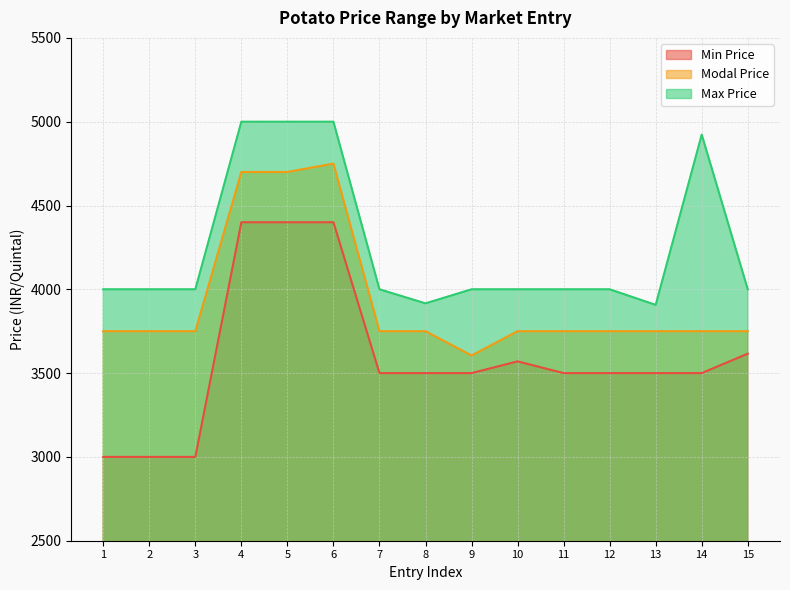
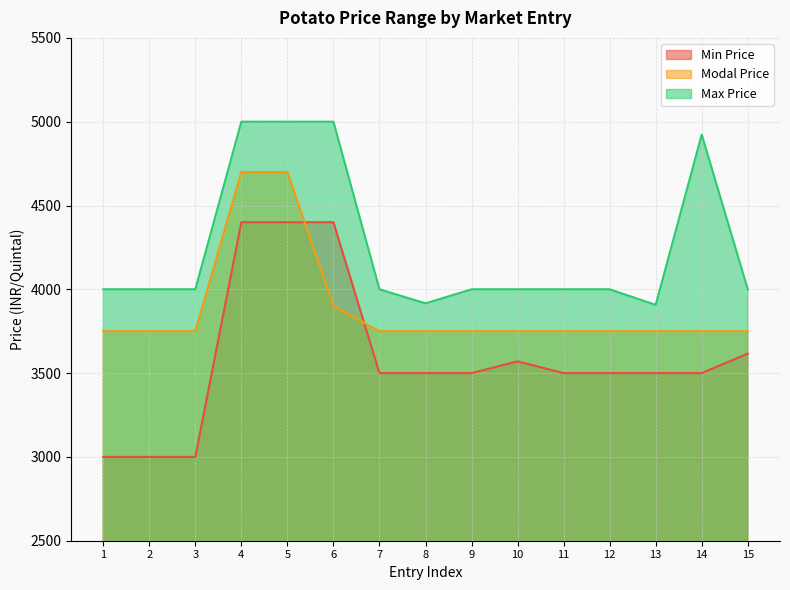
  {
    "Min Price": {
      "1": 3000,
      "2": 3000,
      "3": 3000,
      "4": 4400,
      "5": 4400,
      "6": 4400,
      "7": 3500,
      "8": 3500,
      "9": 3500,
      "10": 3570,
      "11": 3500,
      "12": 3500,
      "13": 3500,
      "14": 3500,
      "15": 3620
    },
    "Modal Price": {
      "1": 3750,
      "2": 3750,
      "3": 3750,
      "4": 4700,
      "5": 4700,
-     "6": 4750,
+     "6": 3900,
      "7": 3750,
      "8": 3750,
-     "9": 3610,
+     "9": 3750,
      "10": 3750,
      "11": 3750,
      "12": 3750,
      "13": 3750,
      "14": 3750,
      "15": 3750
    },
    "Max Price": {
      "1": 4000,
      "2": 4000,
      "3": 4000,
      "4": 5000,
      "5": 5000,
      "6": 5000,
      "7": 4000,
      "8": 3920,
      "9": 4000,
      "10": 4000,
      "11": 4000,
      "12": 4000,
      "13": 3910,
      "14": 4920,
      "15": 4000
    }
  }
